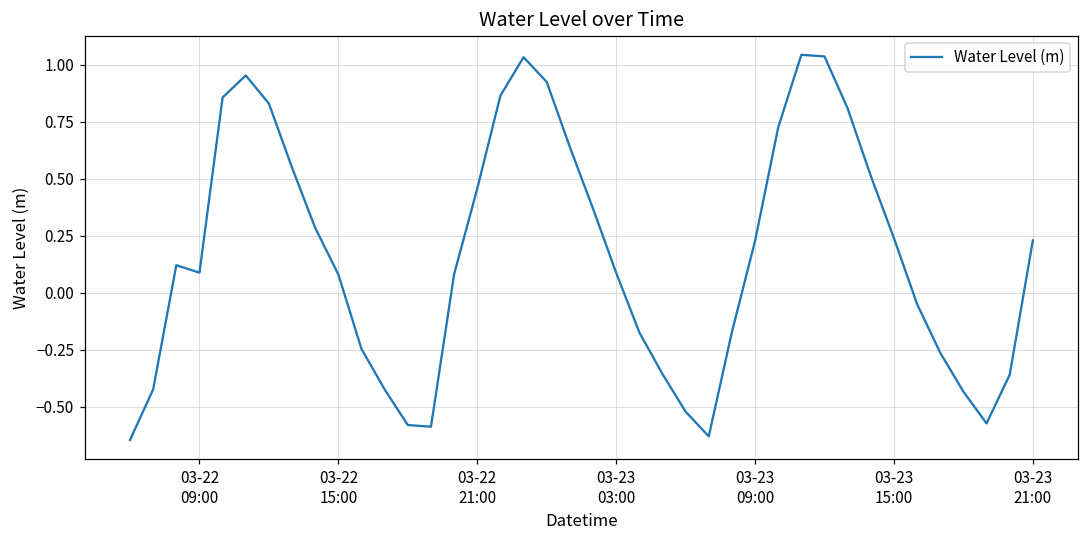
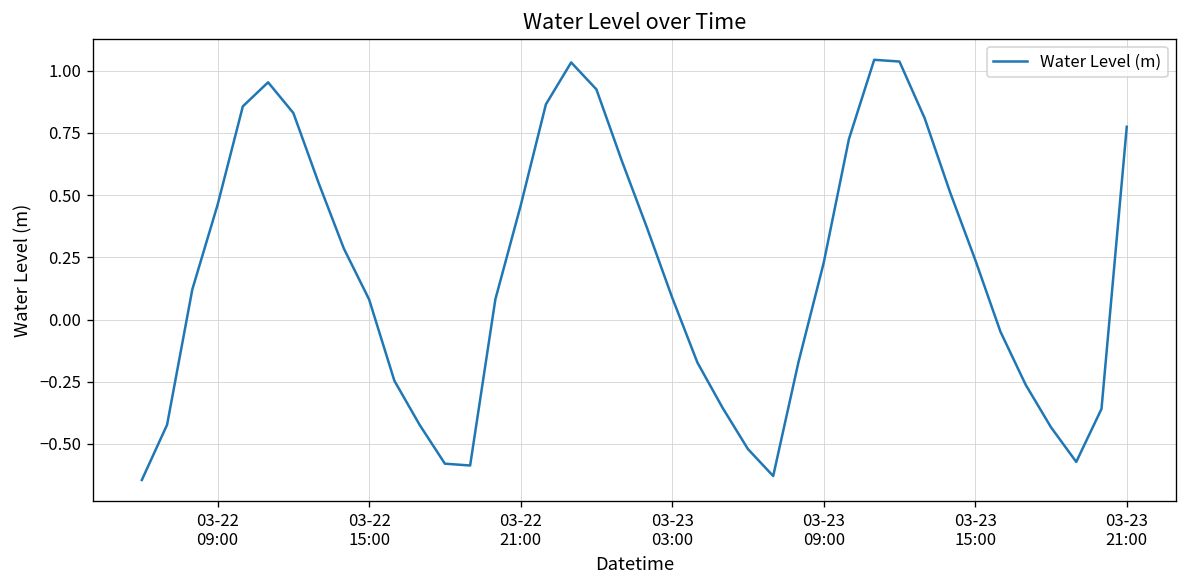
  {
-   "03-22 09:00": 0.09,
+   "03-22 09:00": 0.46,
    "03-22 15:00": 0.08,
    "03-22 21:00": 0.46,
    "03-23 03:00": 0.09,
    "03-23 09:00": 0.23,
    "03-23 15:00": 0.24,
-   "03-23 21:00": 0.23
+   "03-23 21:00": 0.77
  }
